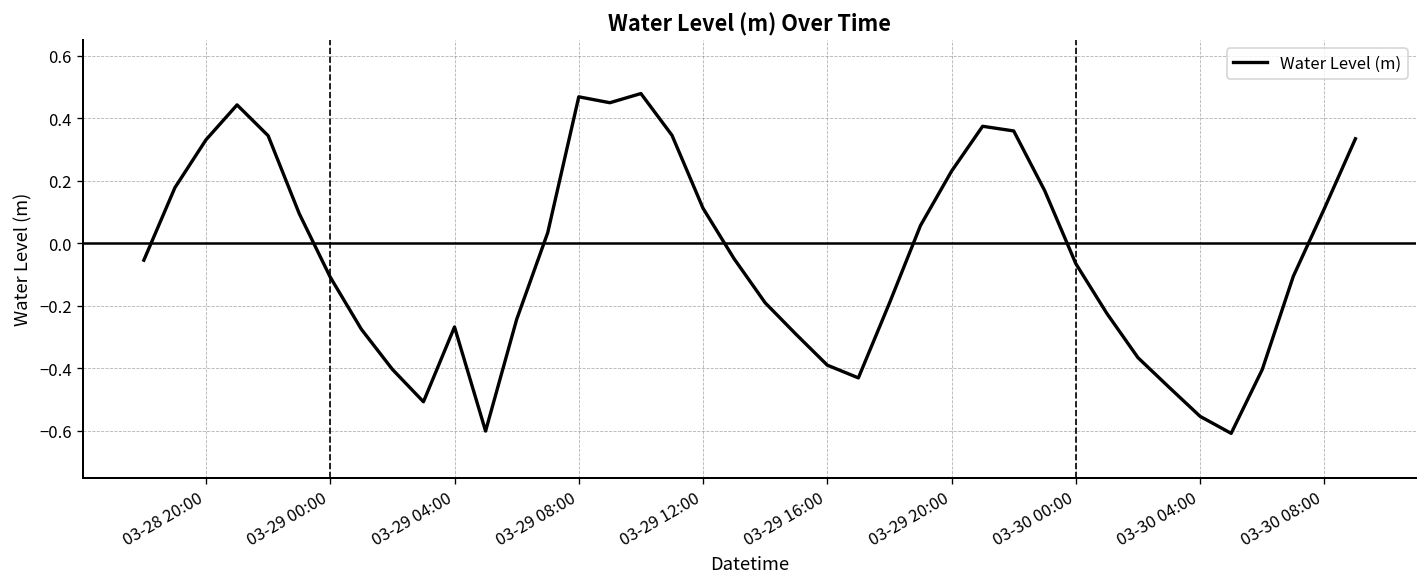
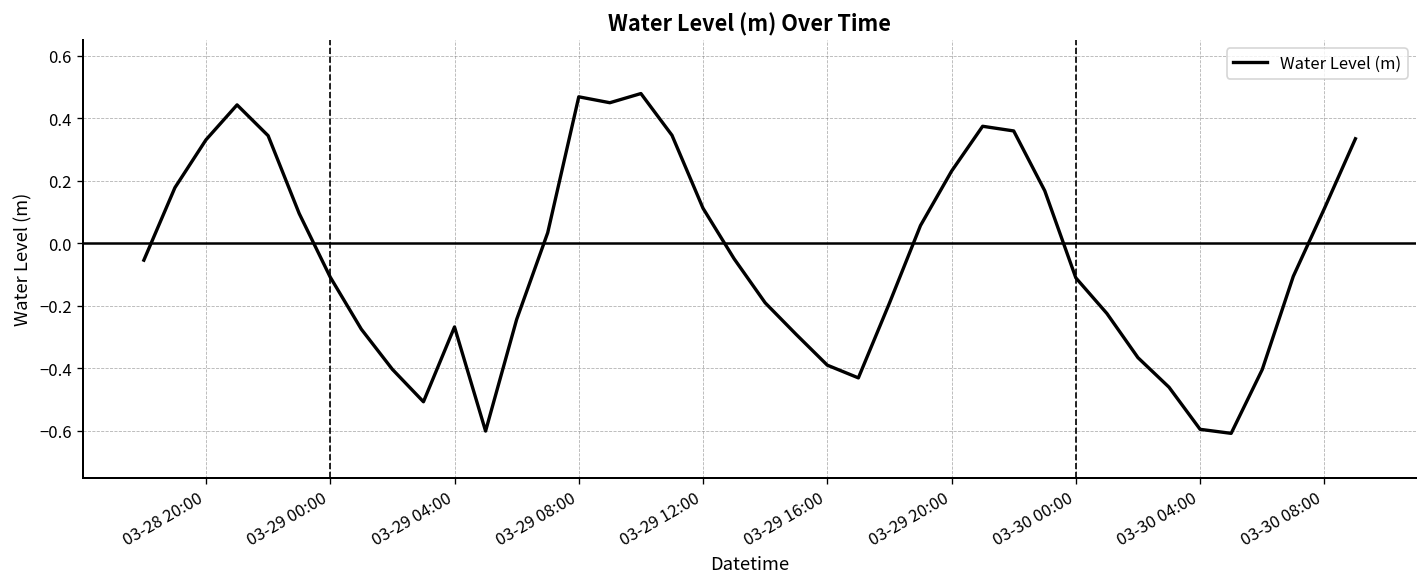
  {
    "03-28 20:00": 0.33,
    "03-29 00:00": -0.11,
    "03-29 04:00": -0.27,
    "03-29 08:00": 0.47,
    "03-29 12:00": 0.11,
    "03-29 16:00": -0.39,
    "03-29 20:00": 0.23,
-   "03-30 00:00": -0.07,
-   "03-30 04:00": -0.55,
+   "03-30 00:00": -0.11,
+   "03-30 04:00": -0.60,
    "03-30 08:00": 0.11
  }
